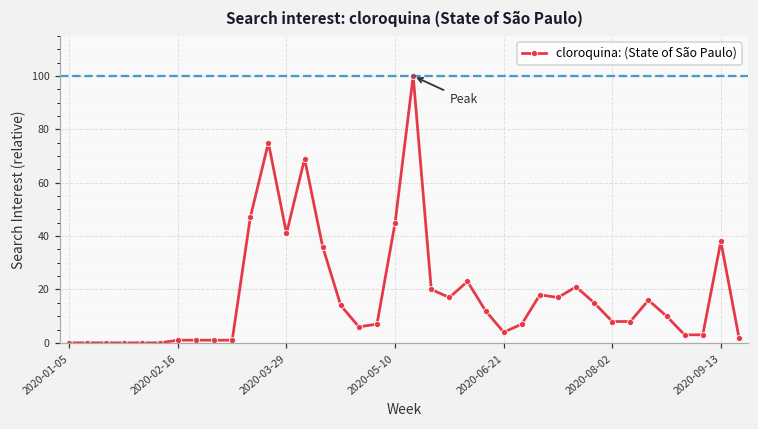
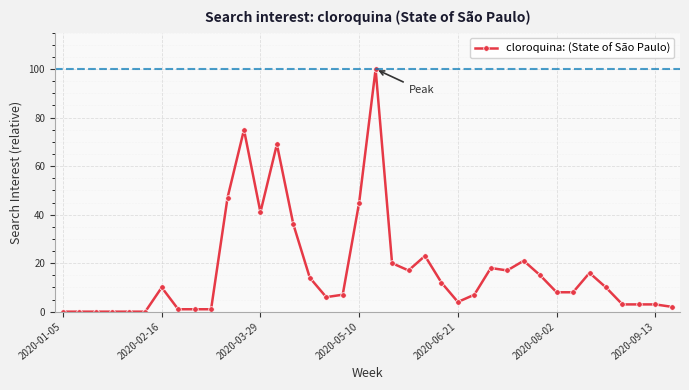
  {
    "2020-01-05": 0,
-   "2020-02-16": 1,
+   "2020-02-16": 10,
    "2020-03-29": 41,
    "2020-05-10": 45,
    "2020-06-21": 4,
    "2020-08-02": 8,
-   "2020-09-13": 38
+   "2020-09-13": 3
  }
